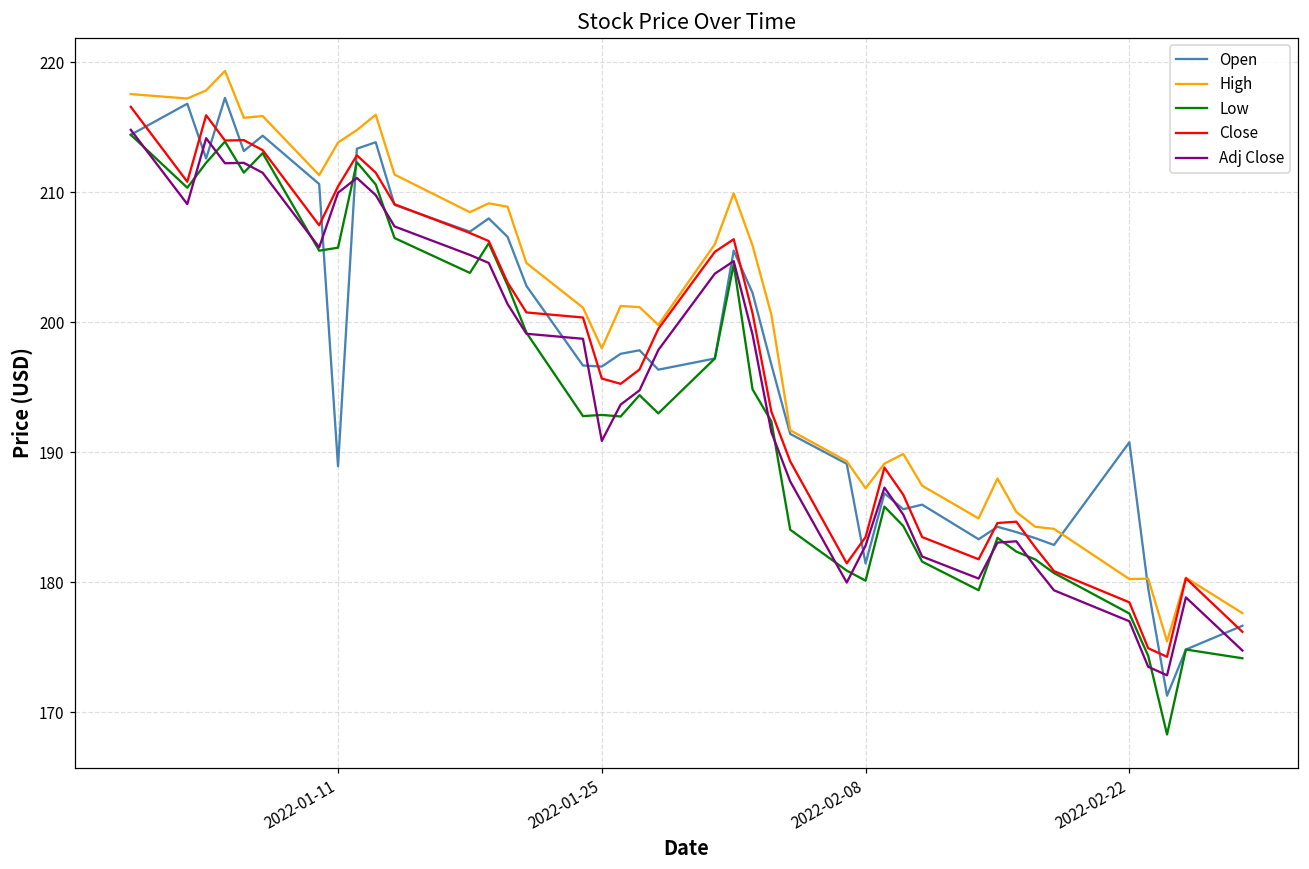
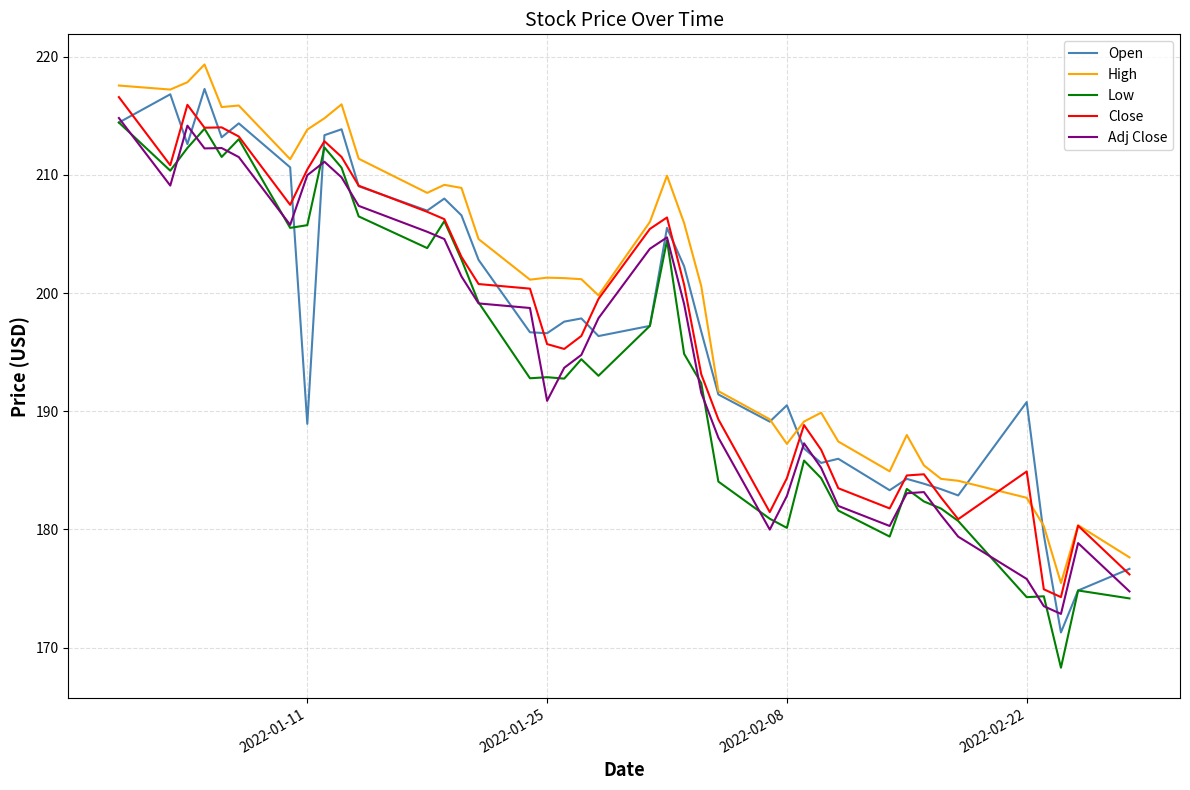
  {
    "Open": {
      "2022-01-11": 188.9,
      "2022-01-25": 196.6,
-     "2022-02-08": 181.5,
+     "2022-02-08": 190.5,
      "2022-02-22": 190.8
    },
    "High": {
      "2022-01-11": 213.8,
-     "2022-01-25": 198.0,
+     "2022-01-25": 201.3,
      "2022-02-08": 187.2,
-     "2022-02-22": 180.3
+     "2022-02-22": 182.7
    },
    "Low": {
      "2022-01-11": 205.7,
      "2022-01-25": 192.9,
      "2022-02-08": 180.1,
-     "2022-02-22": 177.6
+     "2022-02-22": 174.3
    },
    "Close": {
      "2022-01-11": 210.4,
      "2022-01-25": 195.7,
-     "2022-02-08": 183.5,
-     "2022-02-22": 178.5
+     "2022-02-08": 184.3,
+     "2022-02-22": 184.9
    },
    "Adj Close": {
      "2022-01-11": 210.0,
      "2022-01-25": 190.9,
      "2022-02-08": 182.8,
-     "2022-02-22": 177.0
+     "2022-02-22": 175.8
    }
  }
